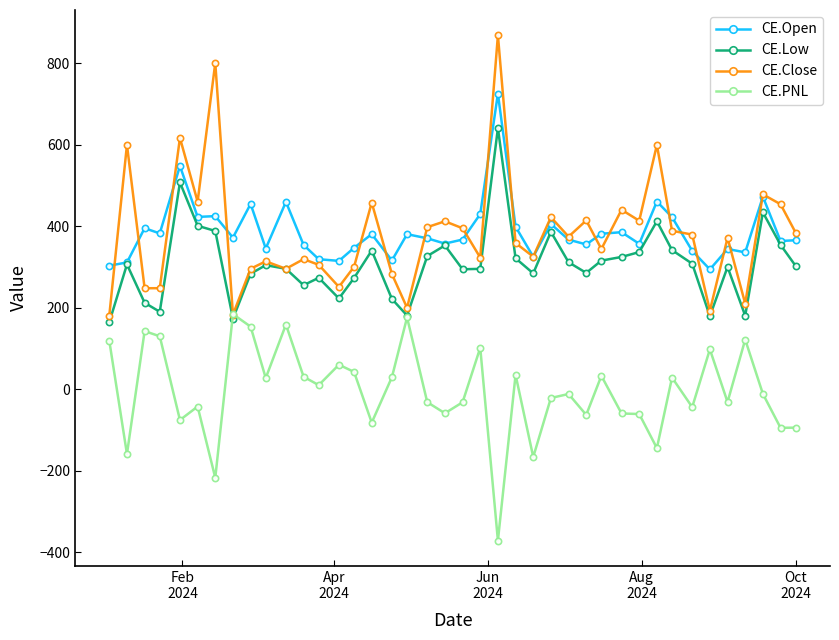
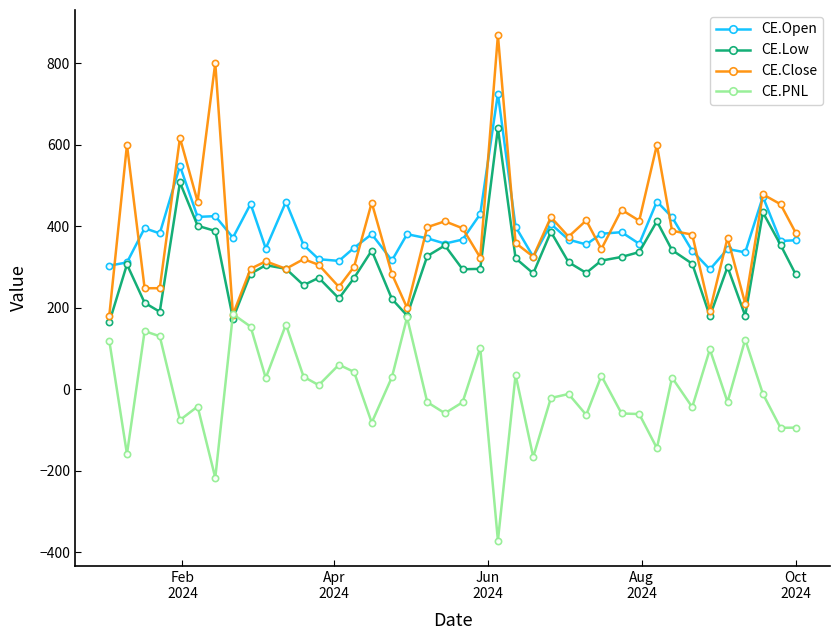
  {
    "CE.Open": {
      "Oct 2024": 370
    },
    "CE.Low": {
-     "Oct 2024": 300
+     "Oct 2024": 280
    },
    "CE.Close": {
      "Oct 2024": 380
    },
    "CE.PNL": {
      "Oct 2024": -90
    }
  }
